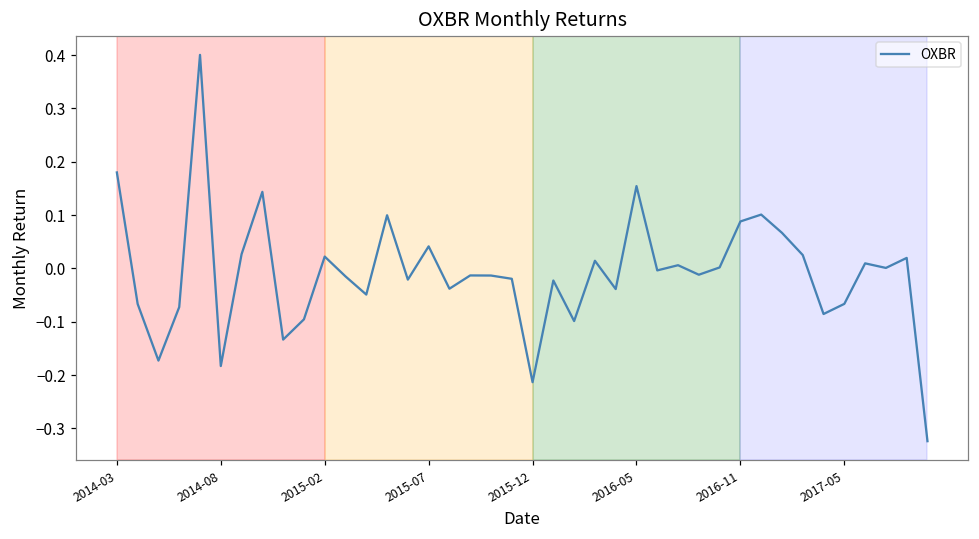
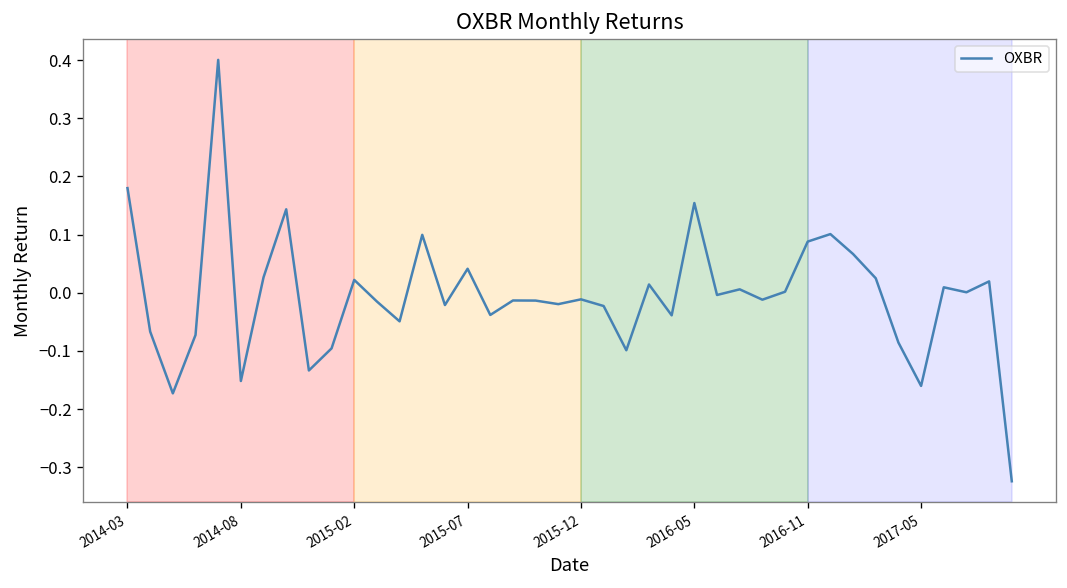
  {
    "2014-03": 0.18,
-   "2014-08": -0.18,
+   "2014-08": -0.15,
    "2015-02": 0.02,
    "2015-07": 0.04,
-   "2015-12": -0.21,
+   "2015-12": -0.01,
    "2016-05": 0.15,
    "2016-11": 0.09,
-   "2017-05": -0.07
+   "2017-05": -0.16
  }
